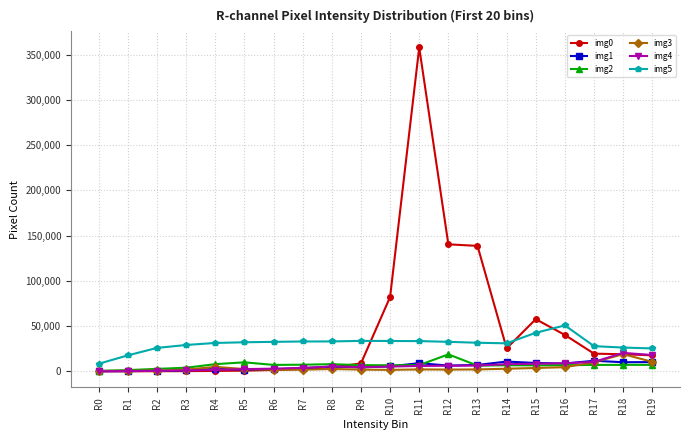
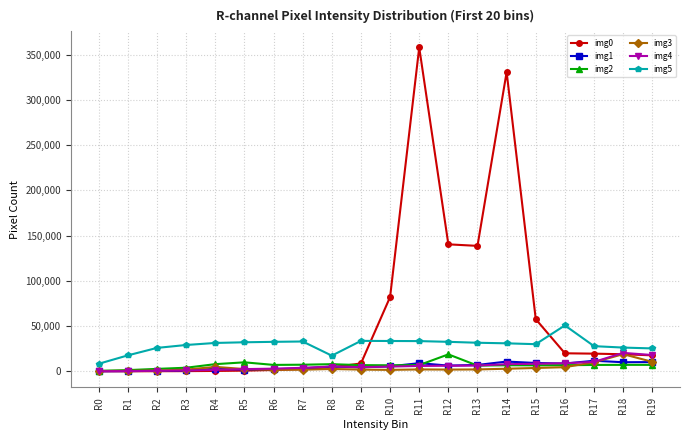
  {
    "img0": {
      "R10": "80,000",
      "R11": "360,000",
      "R12": "140,000",
      "R13": "140,000",
-     "R14": "30,000",
+     "R14": "330,000",
      "R15": "60,000",
-     "R16": "40,000",
+     "R16": "20,000",
      "R17": "20,000"
    },
    "img1": {
      "R14": "10,000",
      "R18": "10,000"
    },
    "img2": {
      "R4": "10,000",
      "R5": "10,000",
      "R6": "10,000",
      "R7": "10,000",
      "R12": "20,000",
      "R17": "10,000",
      "R18": "10,000",
      "R19": "10,000"
    },
    "img3": {
      "R10": "0",
      "R11": "0",
      "R12": "0",
      "R13": "0",
      "R14": "0",
      "R15": "0"
    },
    "img5": {
      "R0": "10,000",
      "R1": "20,000",
      "R2": "30,000",
      "R3": "30,000",
      "R4": "30,000",
      "R5": "30,000",
      "R6": "30,000",
      "R7": "30,000",
-     "R8": "30,000",
+     "R8": "20,000",
      "R9": "30,000",
      "R10": "30,000",
      "R11": "30,000",
      "R12": "30,000",
      "R13": "30,000",
      "R14": "30,000",
-     "R15": "40,000",
+     "R15": "30,000",
      "R16": "50,000",
      "R17": "30,000",
      "R18": "30,000",
      "R19": "30,000"
    }
  }
